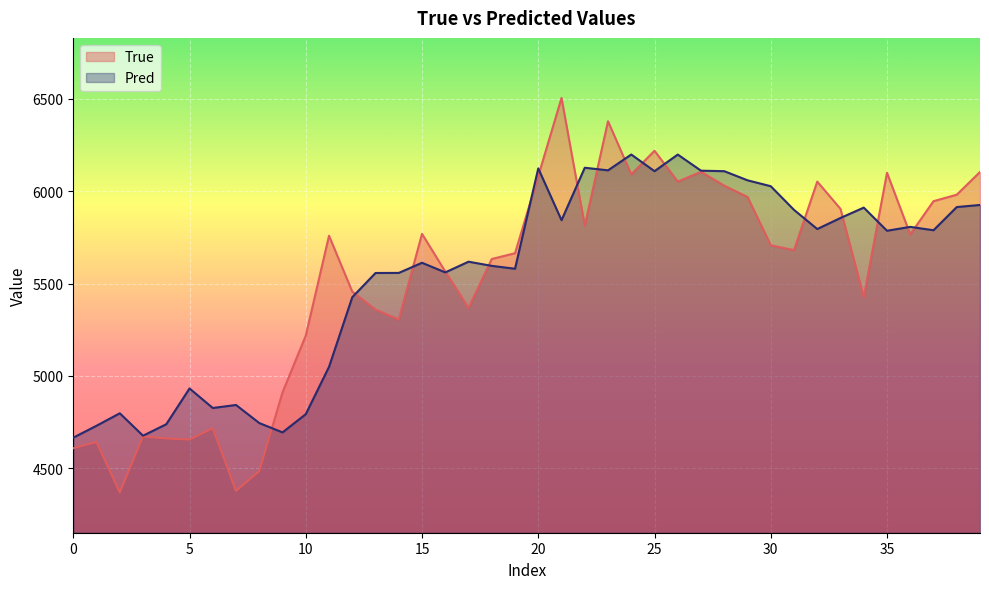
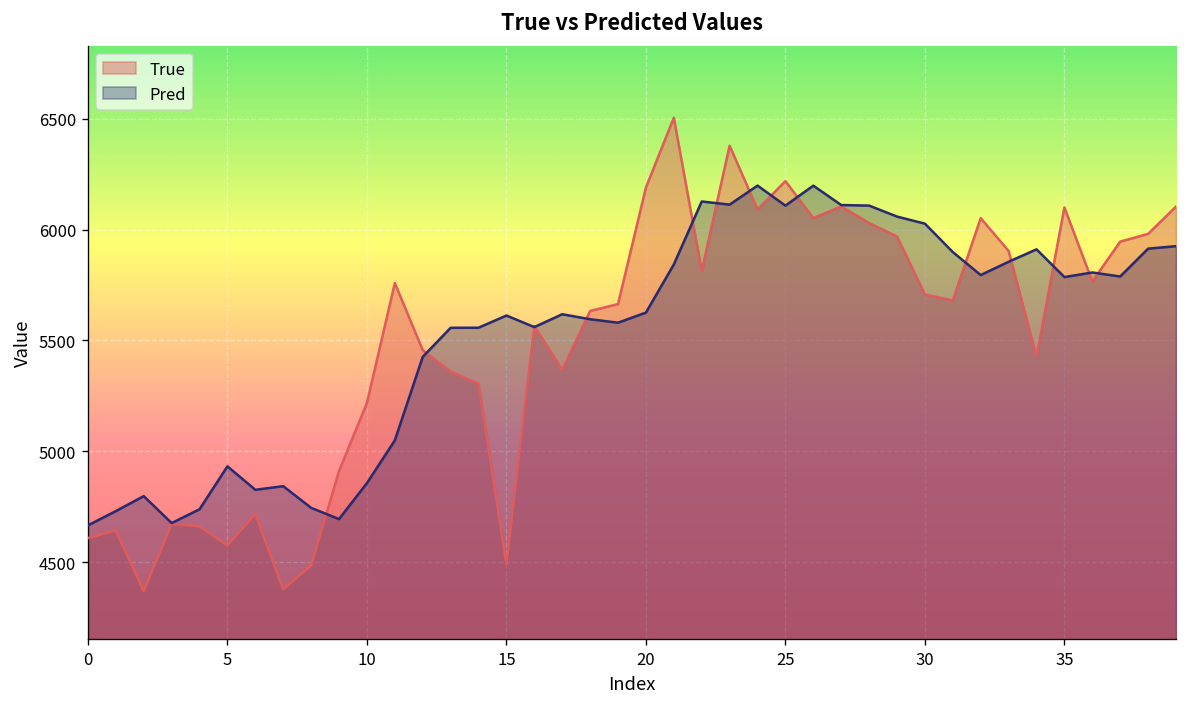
  {
    "True": {
      "0": 4610,
-     "5": 4660,
+     "5": 4580,
      "10": 5220,
-     "15": 5770,
-     "20": 6080,
+     "15": 4490,
+     "20": 6190,
      "25": 6220,
      "30": 5710,
      "35": 6100
    },
    "Pred": {
      "0": 4670,
      "5": 4930,
-     "10": 4790,
+     "10": 4860,
      "15": 5610,
-     "20": 6120,
+     "20": 5630,
      "25": 6110,
      "30": 6030,
      "35": 5790
    }
  }
